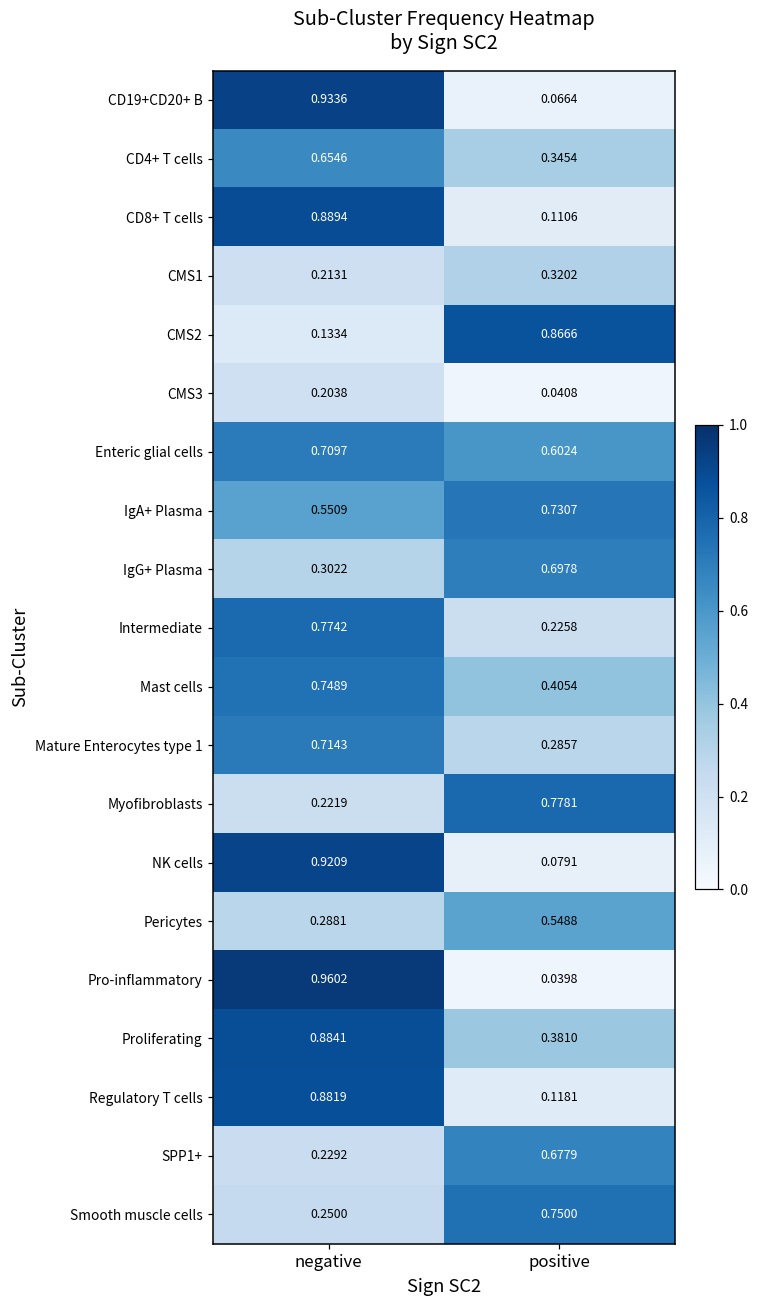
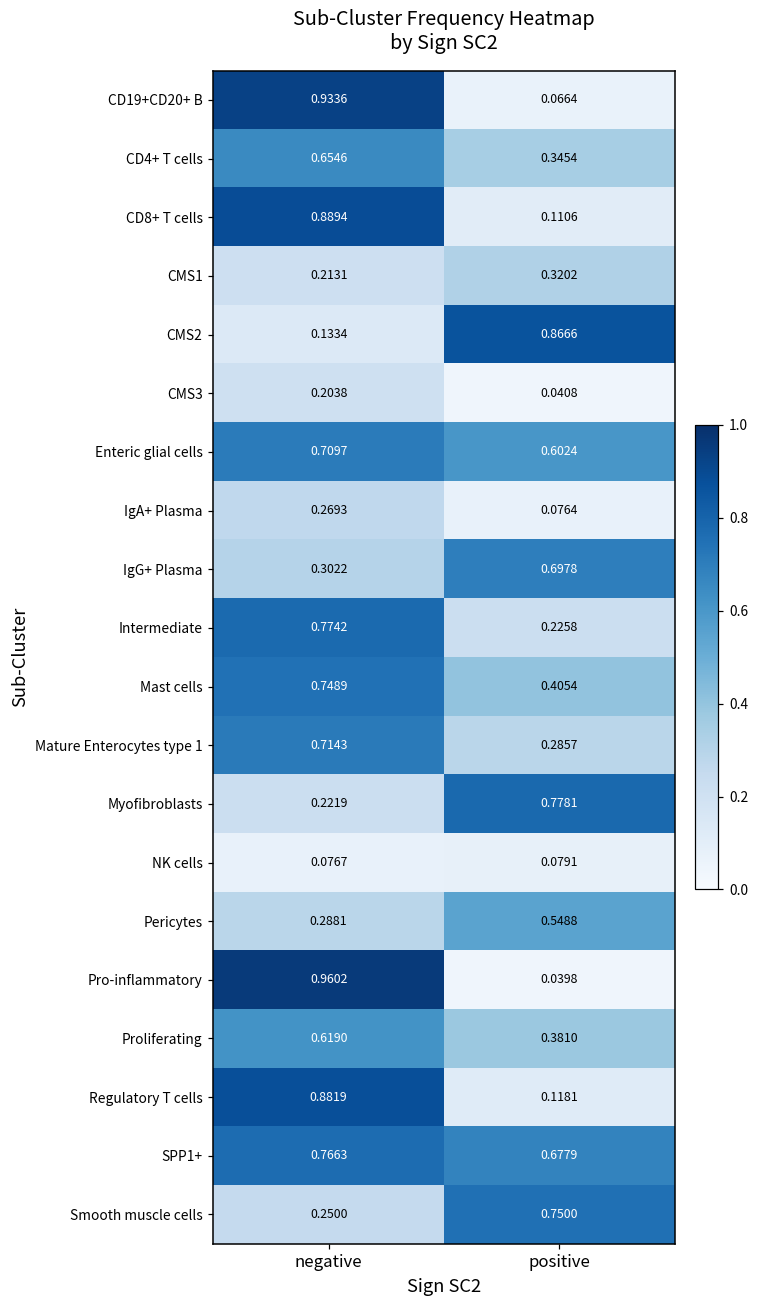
  {
    "CD19+CD20+ B": {
      "negative": 0.9336,
      "positive": 0.0664
    },
    "CD4+ T cells": {
      "negative": 0.6546,
      "positive": 0.3454
    },
    "CD8+ T cells": {
      "negative": 0.8894,
      "positive": 0.1106
    },
    "CMS1": {
      "negative": 0.2131,
      "positive": 0.3202
    },
    "CMS2": {
      "negative": 0.1334,
      "positive": 0.8666
    },
    "CMS3": {
      "negative": 0.2038,
      "positive": 0.0408
    },
    "Enteric glial cells": {
      "negative": 0.7097,
      "positive": 0.6024
    },
    "IgA+ Plasma": {
-     "negative": 0.5509,
-     "positive": 0.7307
+     "negative": 0.2693,
+     "positive": 0.0764
    },
    "IgG+ Plasma": {
      "negative": 0.3022,
      "positive": 0.6978
    },
    "Intermediate": {
      "negative": 0.7742,
      "positive": 0.2258
    },
    "Mast cells": {
      "negative": 0.7489,
      "positive": 0.4054
    },
    "Mature Enterocytes type 1": {
      "negative": 0.7143,
      "positive": 0.2857
    },
    "Myofibroblasts": {
      "negative": 0.2219,
      "positive": 0.7781
    },
    "NK cells": {
-     "negative": 0.9209,
+     "negative": 0.0767,
      "positive": 0.0791
    },
    "Pericytes": {
      "negative": 0.2881,
      "positive": 0.5488
    },
    "Pro-inflammatory": {
      "negative": 0.9602,
      "positive": 0.0398
    },
    "Proliferating": {
-     "negative": 0.8841,
+     "negative": 0.6190,
      "positive": 0.3810
    },
    "Regulatory T cells": {
      "negative": 0.8819,
      "positive": 0.1181
    },
    "SPP1+": {
-     "negative": 0.2292,
+     "negative": 0.7663,
      "positive": 0.6779
    },
    "Smooth muscle cells": {
      "negative": 0.2500,
      "positive": 0.7500
    }
  }
